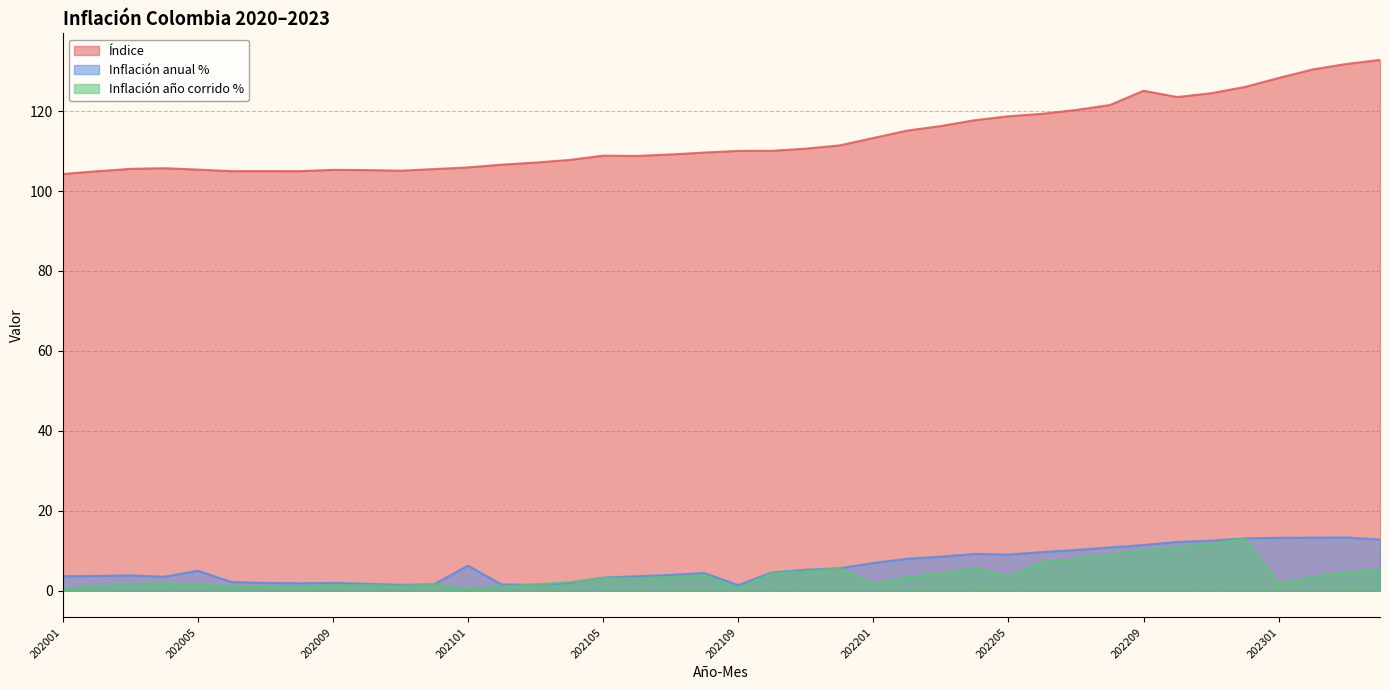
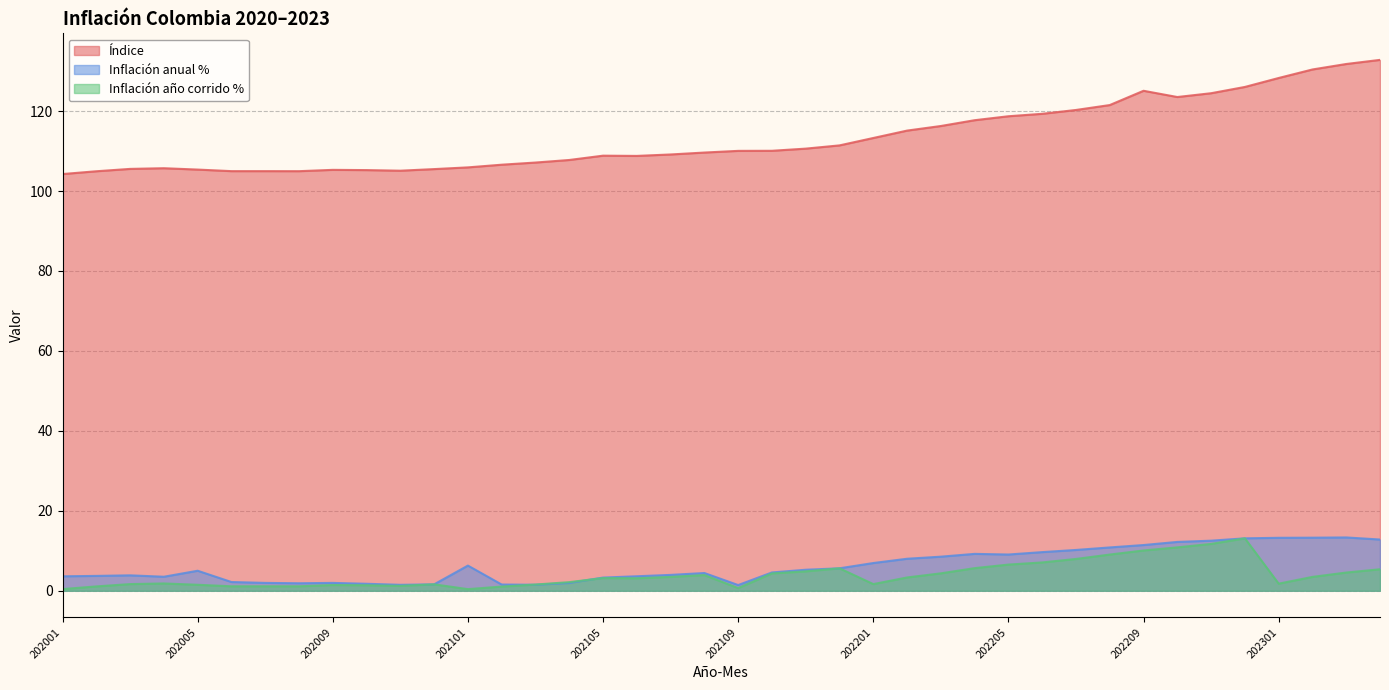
  {
    "Índice": {
      "202001": 104,
      "202005": 105,
      "202009": 105,
      "202101": 106,
      "202105": 109,
      "202109": 110,
      "202201": 113,
      "202205": 119,
      "202209": 125,
      "202301": 128
    },
    "Inflación anual %": {
      "202001": 4,
      "202005": 5,
      "202101": 6,
      "202109": 1,
      "202201": 7,
      "202205": 9,
      "202209": 11,
      "202301": 13
    },
    "Inflación año corrido %": {
      "202001": 0,
      "202005": 2,
      "202101": 0,
      "202109": 1,
      "202201": 2,
-     "202205": 4,
+     "202205": 7,
      "202209": 10,
      "202301": 2
    }
  }
